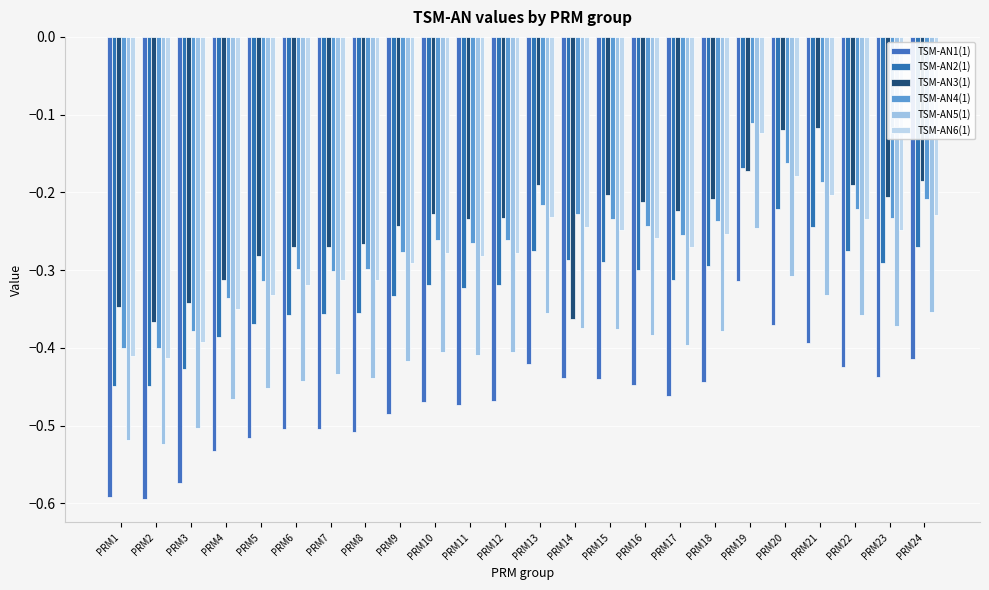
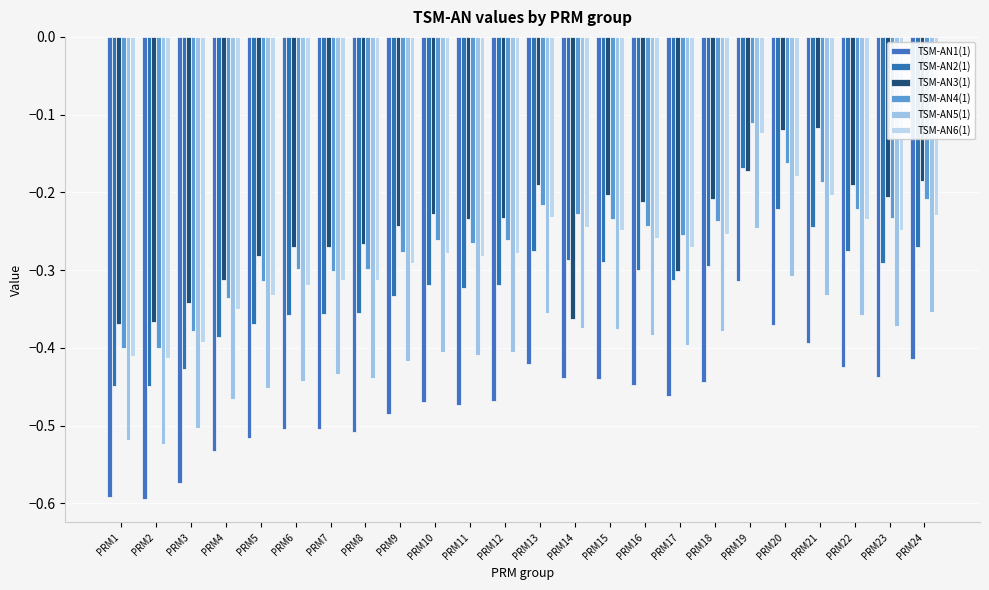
  {
    "TSM-AN3(1)": {
-     "PRM1": -0.35,
+     "PRM1": -0.37,
      "PRM2": -0.37,
      "PRM3": -0.34,
      "PRM4": -0.31,
      "PRM5": -0.28,
      "PRM6": -0.27,
      "PRM7": -0.27,
      "PRM8": -0.27,
      "PRM9": -0.24,
      "PRM10": -0.23,
      "PRM11": -0.23,
      "PRM12": -0.23,
      "PRM13": -0.19,
      "PRM14": -0.36,
      "PRM15": -0.20,
      "PRM16": -0.21,
-     "PRM17": -0.22,
+     "PRM17": -0.30,
      "PRM18": -0.21,
      "PRM19": -0.17,
      "PRM20": -0.12,
      "PRM21": -0.12,
      "PRM22": -0.19,
      "PRM23": -0.21,
      "PRM24": -0.18
    }
  }
